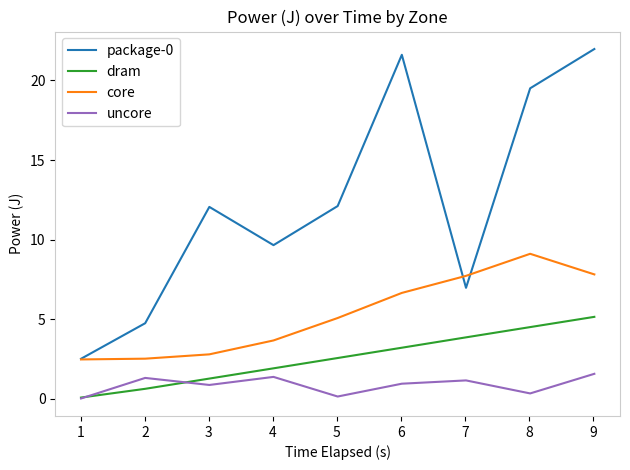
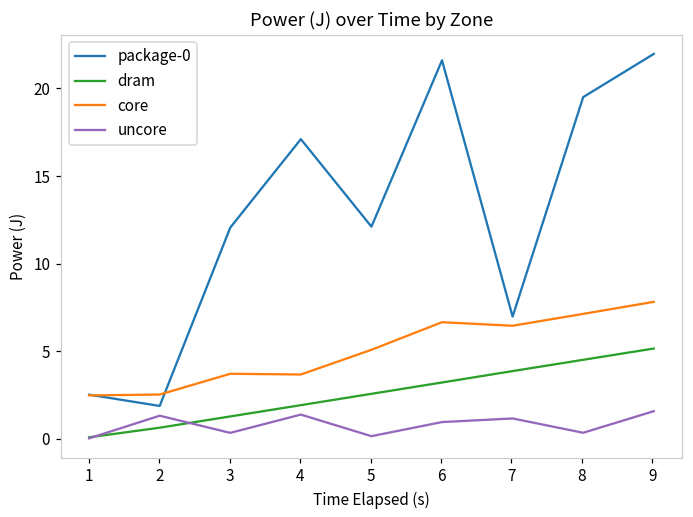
  {
    "package-0": {
-     "2": 4.8,
+     "2": 1.9,
      "3": 12.1,
-     "4": 9.7,
+     "4": 17.1,
      "5": 12.1,
      "6": 21.6,
      "7": 7.0,
      "8": 19.5
    },
    "dram": {
      "2": 0.6,
      "3": 1.3,
      "4": 1.9,
      "5": 2.6,
      "6": 3.2,
      "7": 3.9,
      "8": 4.5
    },
    "core": {
      "2": 2.5,
-     "3": 2.8,
+     "3": 3.7,
      "4": 3.7,
      "5": 5.1,
      "6": 6.7,
-     "7": 7.7,
-     "8": 9.1
+     "7": 6.5,
+     "8": 7.1
    },
    "uncore": {
      "2": 1.3,
-     "3": 0.9,
+     "3": 0.3,
      "4": 1.4,
      "5": 0.2,
      "6": 1.0,
      "7": 1.2,
      "8": 0.3
    }
  }
